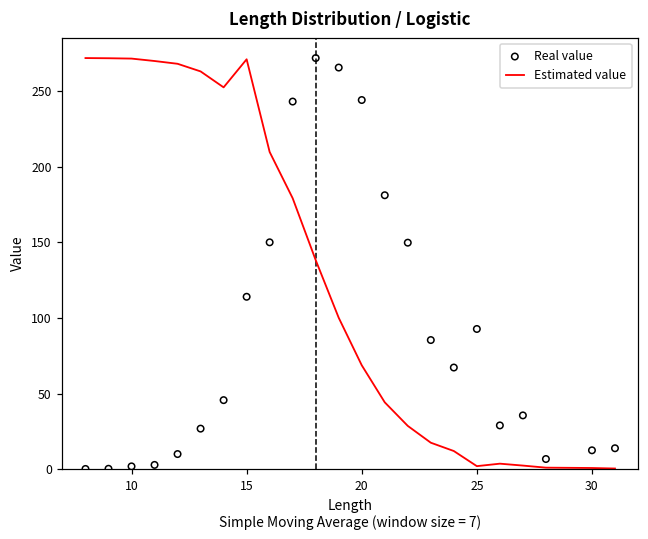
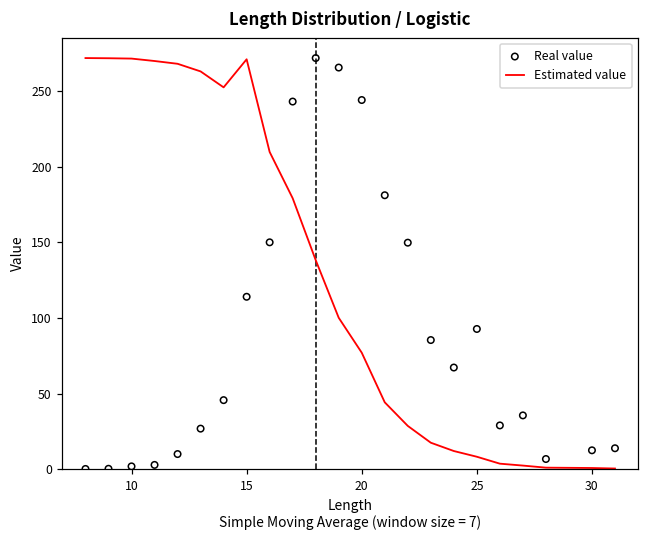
  {
    "Estimated value": {
      "10": 272,
      "15": 271,
-     "20": 69,
-     "25": 2,
+     "20": 77,
+     "25": 8,
      "30": 1
    }
  }
